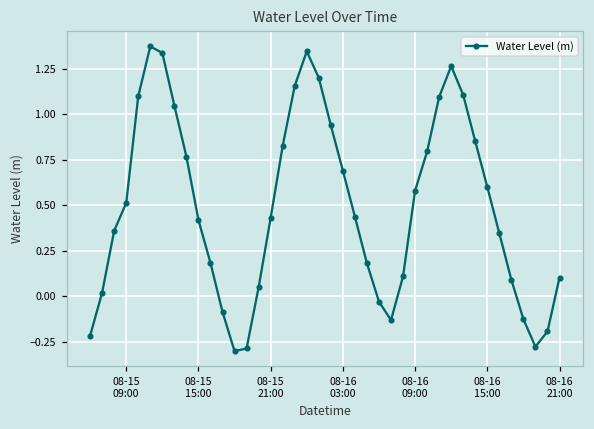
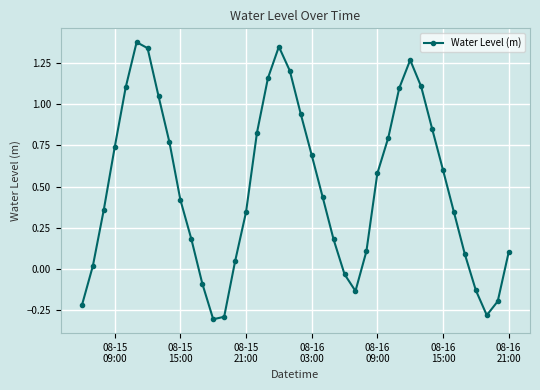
  {
-   "08-15 09:00": 0.51,
+   "08-15 09:00": 0.74,
    "08-15 15:00": 0.42,
-   "08-15 21:00": 0.43,
+   "08-15 21:00": 0.35,
    "08-16 03:00": 0.69,
    "08-16 09:00": 0.58,
    "08-16 15:00": 0.60,
    "08-16 21:00": 0.10
  }
